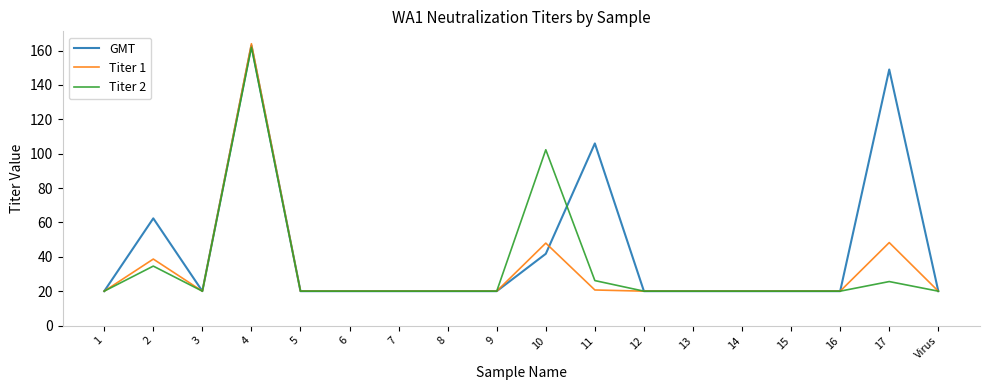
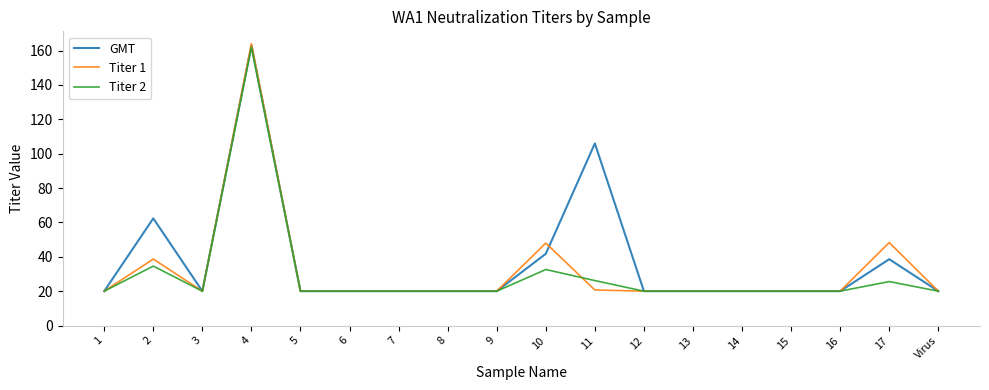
  {
    "GMT": {
      "2": 62,
      "10": 42,
      "11": 106,
-     "17": 149
+     "17": 39
    },
    "Titer 1": {
      "2": 39,
      "10": 48,
      "11": 21,
      "17": 48
    },
    "Titer 2": {
      "2": 35,
-     "10": 102,
+     "10": 33,
      "11": 26,
      "17": 26
    }
  }
